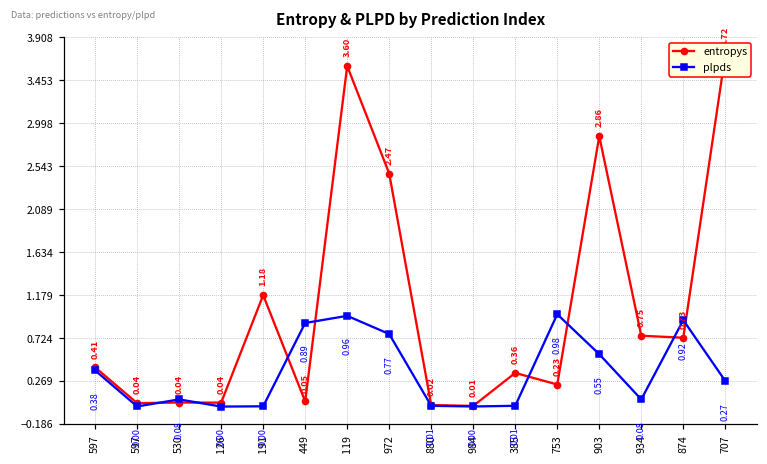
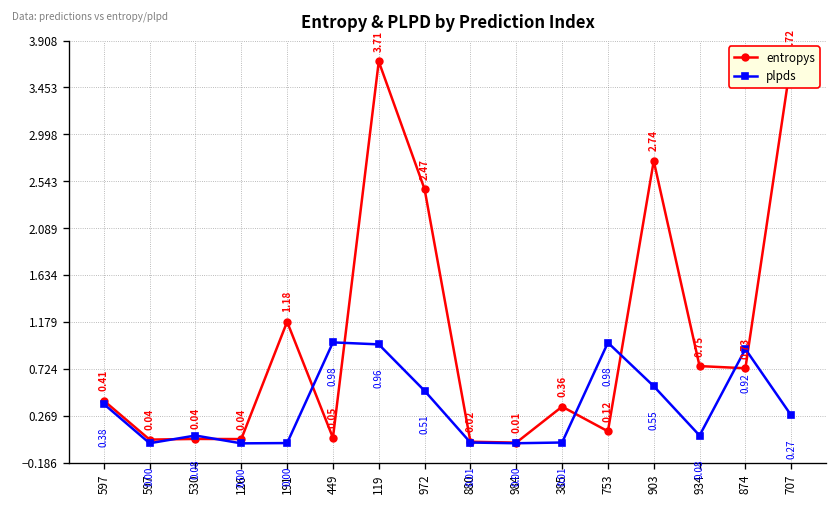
  {
    "entropys": {
      "530": 0.04,
      "126": 0.04,
      "191": 1.18,
      "449": 0.05,
-     "119": 3.60,
+     "119": 3.71,
      "972": 2.47,
      "385": 0.36,
-     "753": 0.23,
-     "903": 2.86,
+     "753": 0.12,
+     "903": 2.74,
      "934": 0.75
    },
    "plpds": {
      "530": 0.08,
      "126": 0.00,
      "191": 0.00,
-     "449": 0.89,
+     "449": 0.98,
      "119": 0.96,
-     "972": 0.77,
+     "972": 0.51,
      "385": 0.01,
      "753": 0.98,
      "903": 0.55,
      "934": 0.08,
      "874": 0.92,
      "707": 0.27
    }
  }
